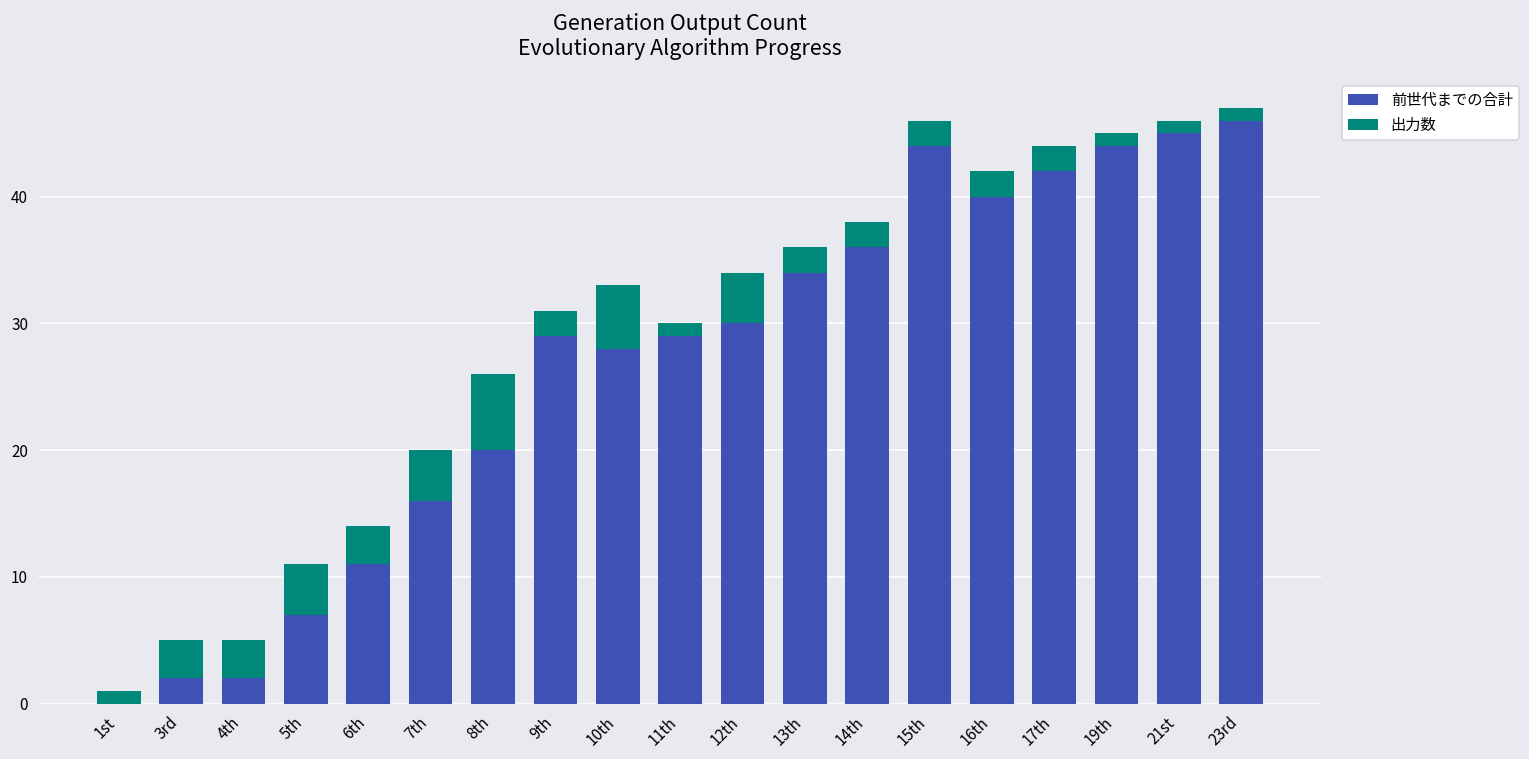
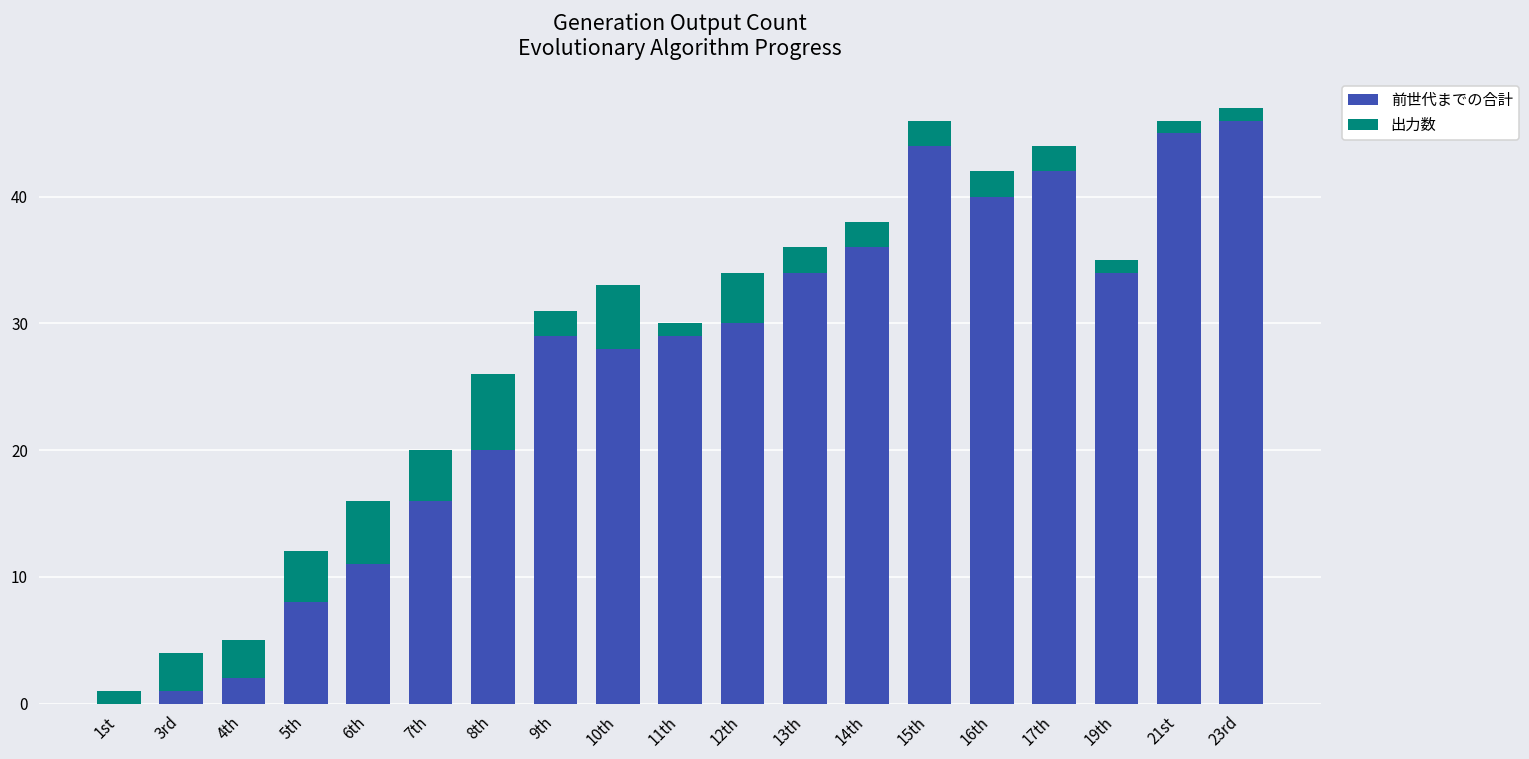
  {
    "前世代までの合計": {
      "1st": 0,
-     "3rd": 2,
+     "3rd": 1,
      "4th": 2,
-     "5th": 7,
+     "5th": 8,
      "6th": 11,
      "7th": 16,
      "8th": 20,
      "9th": 29,
      "10th": 28,
      "11th": 29,
      "12th": 30,
      "13th": 34,
      "14th": 36,
      "15th": 44,
      "16th": 40,
      "17th": 42,
-     "19th": 44,
+     "19th": 34,
      "21st": 45,
      "23rd": 46
    },
    "出力数": {
      "1st": 1,
      "3rd": 3,
      "4th": 3,
      "5th": 4,
-     "6th": 3,
+     "6th": 5,
      "7th": 4,
      "8th": 6,
      "9th": 2,
      "10th": 5,
      "11th": 1,
      "12th": 4,
      "13th": 2,
      "14th": 2,
      "15th": 2,
      "16th": 2,
      "17th": 2,
      "19th": 1,
      "21st": 1,
      "23rd": 1
    }
  }
